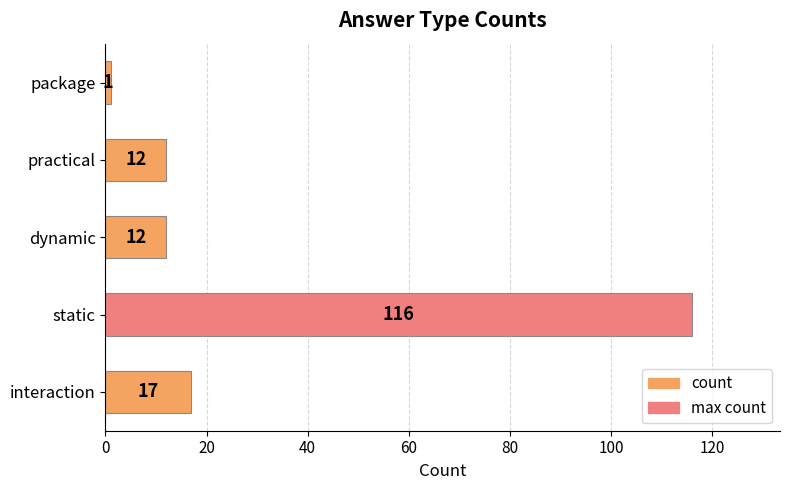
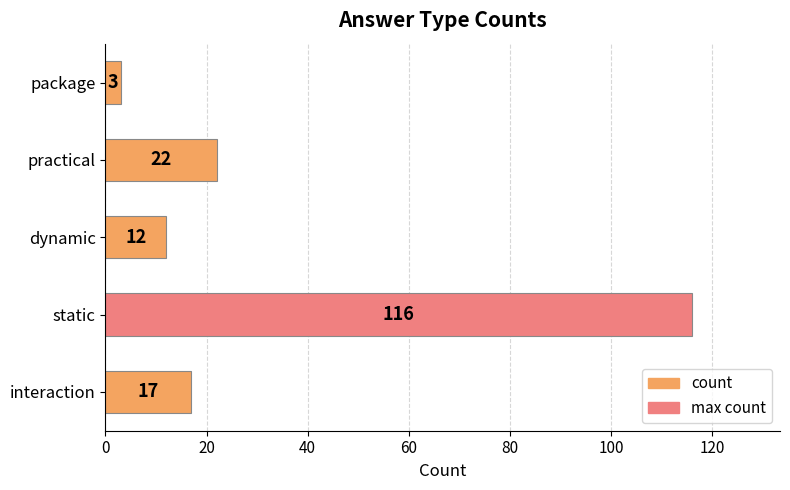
  {
-   "package": 1,
-   "practical": 12,
+   "package": 3,
+   "practical": 22,
    "dynamic": 12,
    "static": 116,
    "interaction": 17
  }
